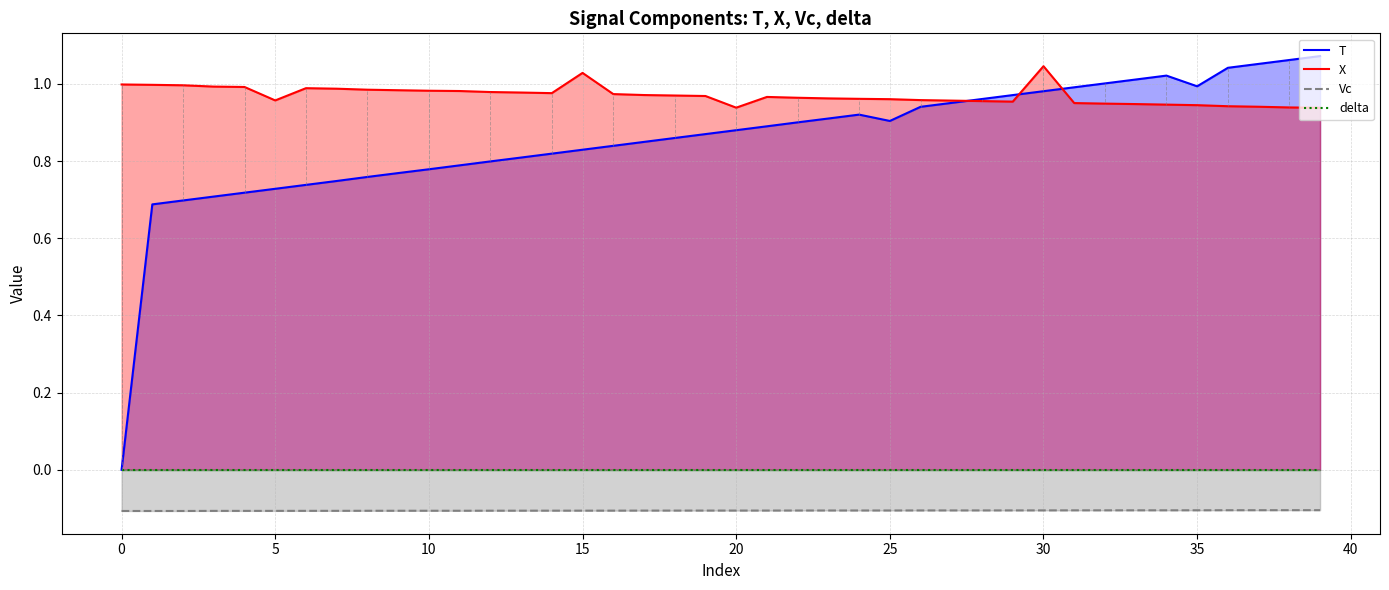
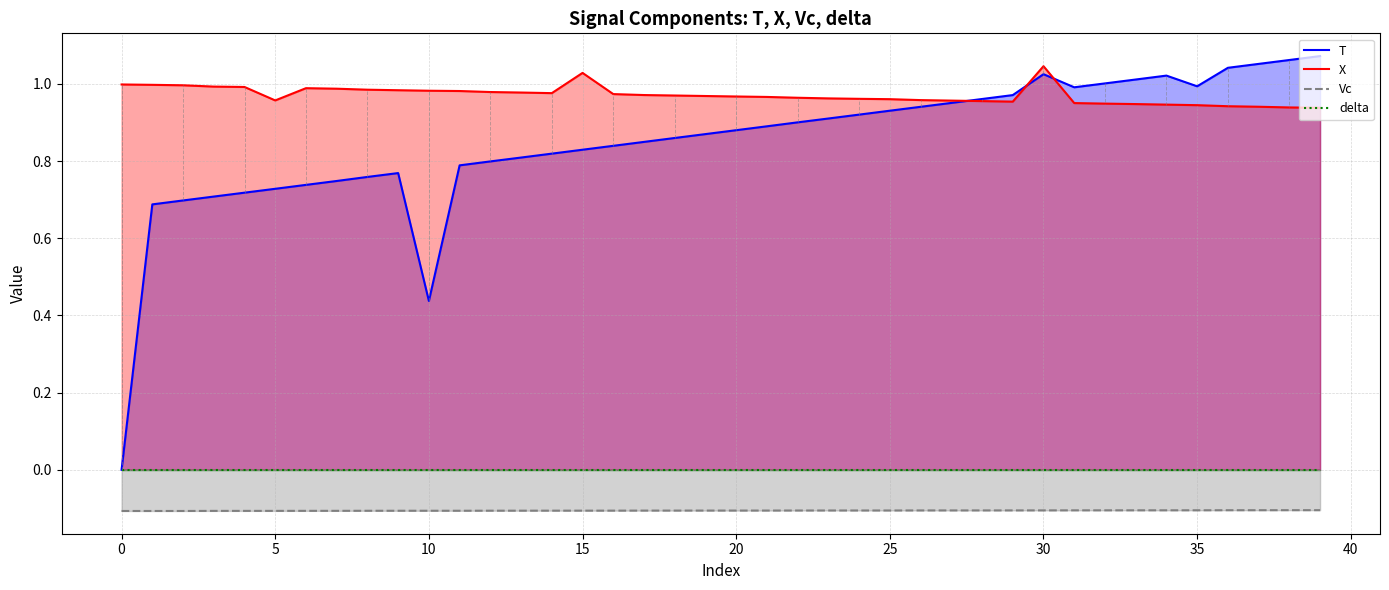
  {
    "T": {
      "5": 0.73,
-     "10": 0.78,
+     "10": 0.44,
      "15": 0.83,
-     "25": 0.90,
-     "30": 0.98,
+     "25": 0.93,
+     "30": 1.03,
      "35": 0.99
    },
    "X": {
      "5": 0.96,
      "15": 1.03,
-     "20": 0.94,
+     "20": 0.97,
      "25": 0.96,
      "35": 0.94
    },
    "delta": {
      "5": 0.00,
      "10": 0.00,
      "15": 0.00,
      "20": 0.00,
      "25": 0.00,
      "30": 0.00,
      "35": 0.00
    }
  }
